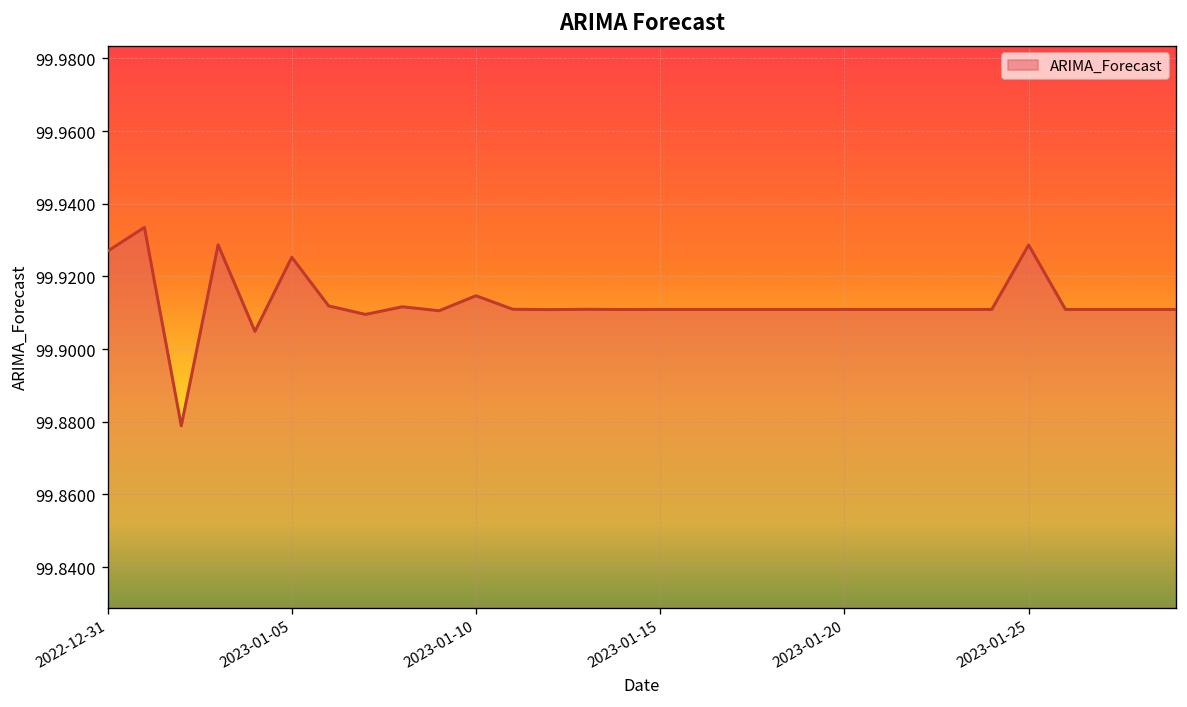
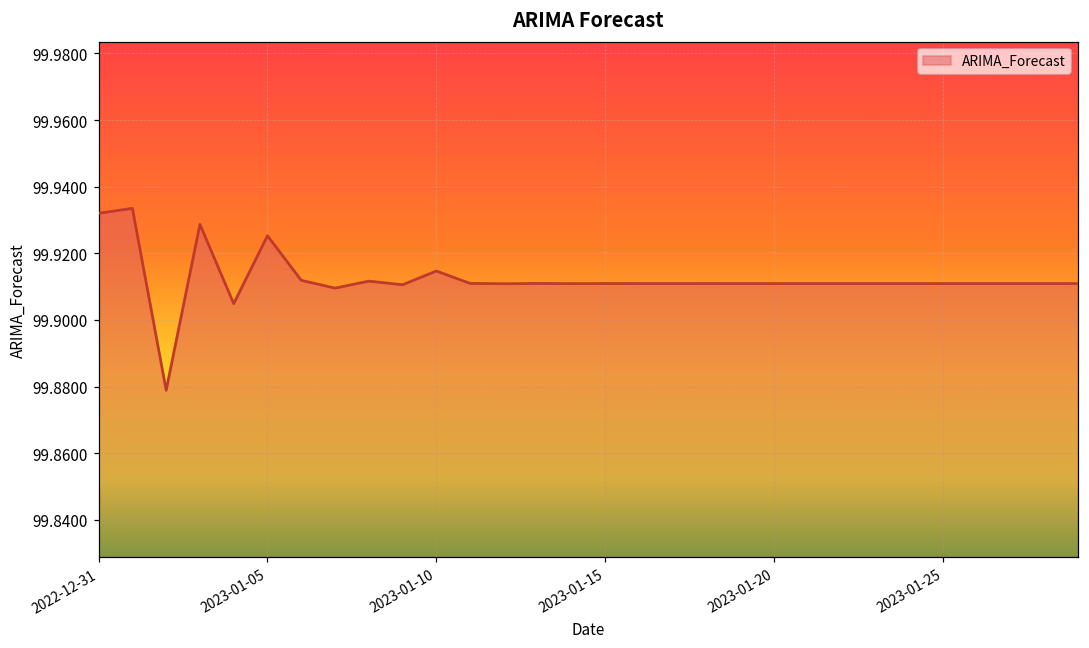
  {
-   "2022-12-31": 99.927,
+   "2022-12-31": 99.932,
    "2023-01-05": 99.925,
    "2023-01-10": 99.915,
    "2023-01-15": 99.911,
    "2023-01-20": 99.911,
-   "2023-01-25": 99.929
+   "2023-01-25": 99.911
  }
